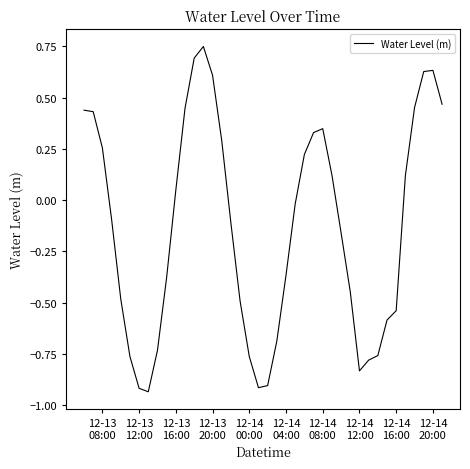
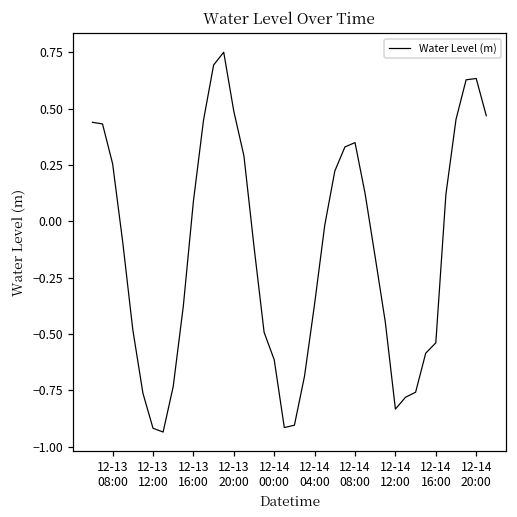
  {
    "12-13 08:00": 0.26,
    "12-13 12:00": -0.92,
-   "12-13 16:00": 0.05,
-   "12-13 20:00": 0.61,
-   "12-14 00:00": -0.76,
+   "12-13 16:00": 0.09,
+   "12-13 20:00": 0.49,
+   "12-14 00:00": -0.61,
    "12-14 04:00": -0.37,
    "12-14 08:00": 0.35,
    "12-14 12:00": -0.83,
    "12-14 16:00": -0.54,
    "12-14 20:00": 0.63
  }
